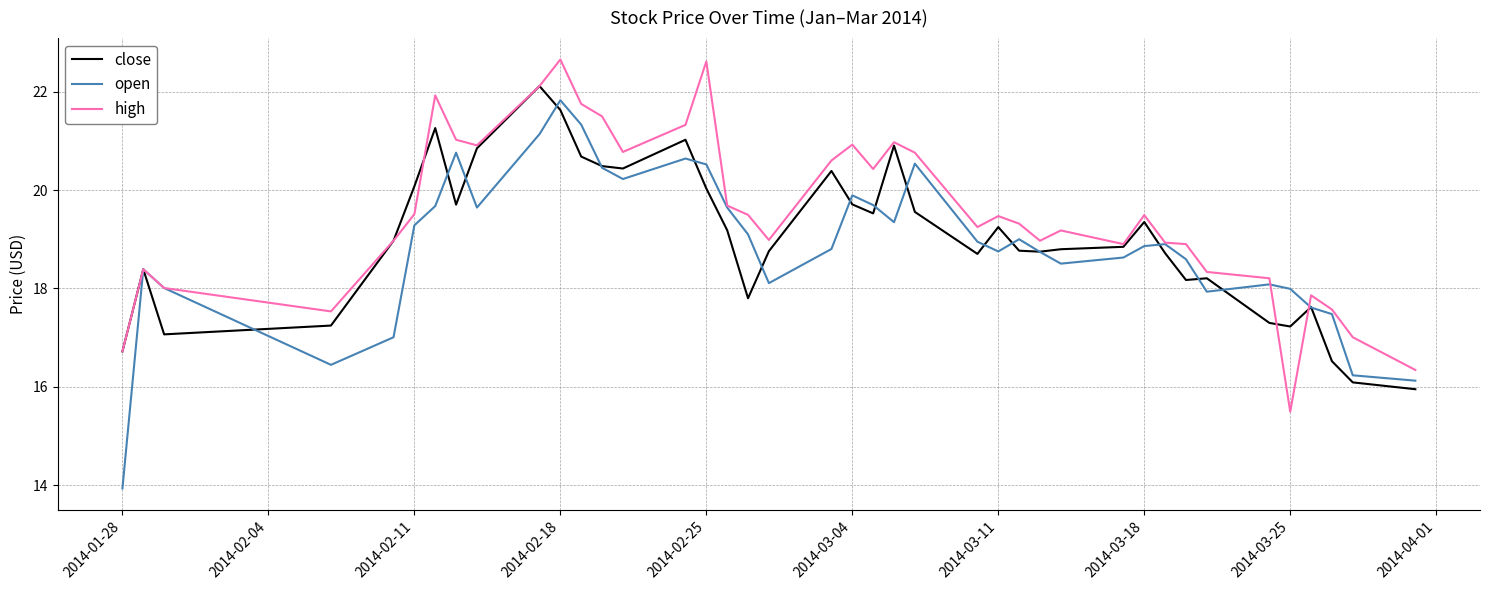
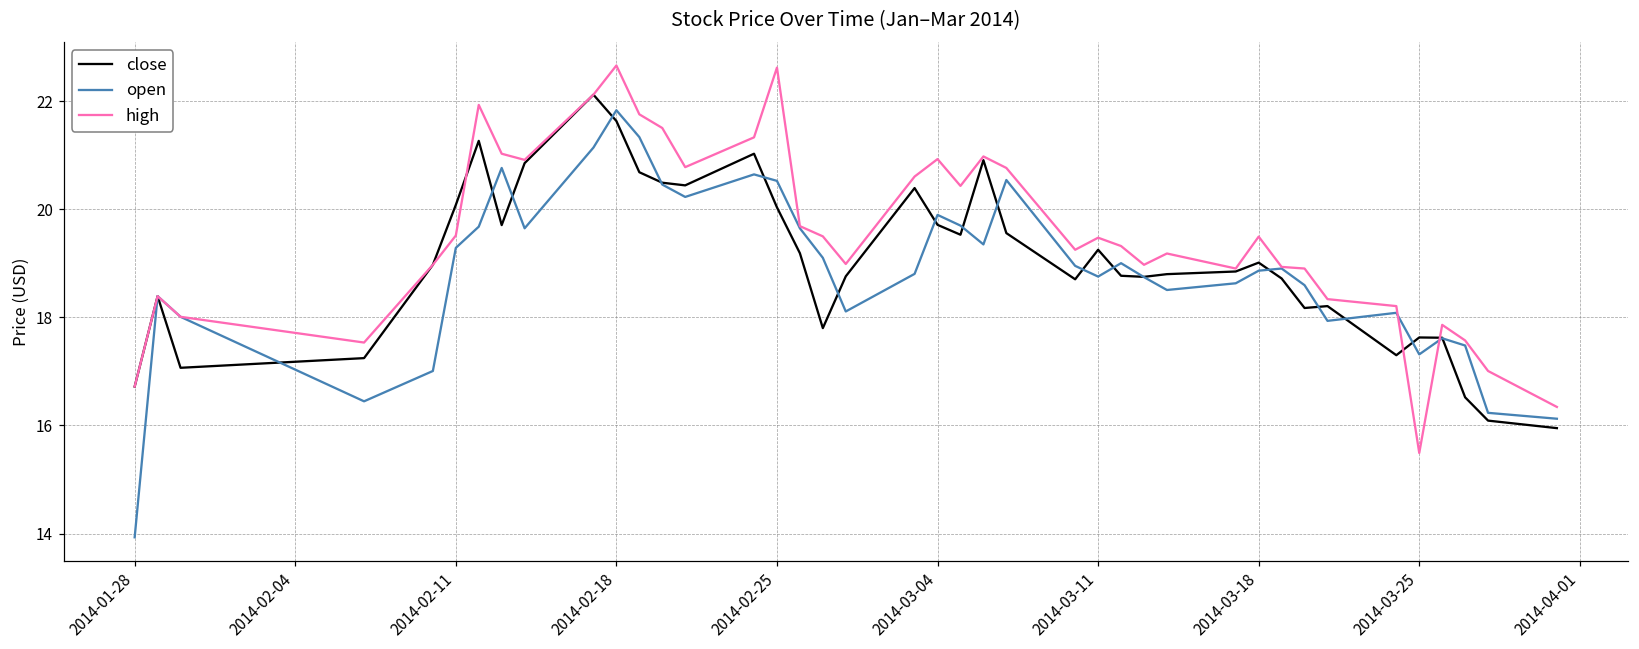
  {
    "close": {
      "2014-02-11": 20.1,
      "2014-02-18": 21.6,
      "2014-02-25": 20.0,
      "2014-03-04": 19.7,
      "2014-03-11": 19.2,
-     "2014-03-18": 19.4,
-     "2014-03-25": 17.2
+     "2014-03-18": 19.0,
+     "2014-03-25": 17.6
    },
    "open": {
      "2014-01-28": 13.9,
      "2014-02-11": 19.3,
      "2014-02-18": 21.8,
      "2014-02-25": 20.5,
      "2014-03-04": 19.9,
      "2014-03-11": 18.8,
      "2014-03-18": 18.9,
-     "2014-03-25": 18.0
+     "2014-03-25": 17.3
    },
    "high": {
      "2014-02-11": 19.5,
      "2014-02-18": 22.7,
      "2014-02-25": 22.6,
      "2014-03-04": 20.9,
      "2014-03-11": 19.5,
      "2014-03-18": 19.5,
      "2014-03-25": 15.5
    }
  }
